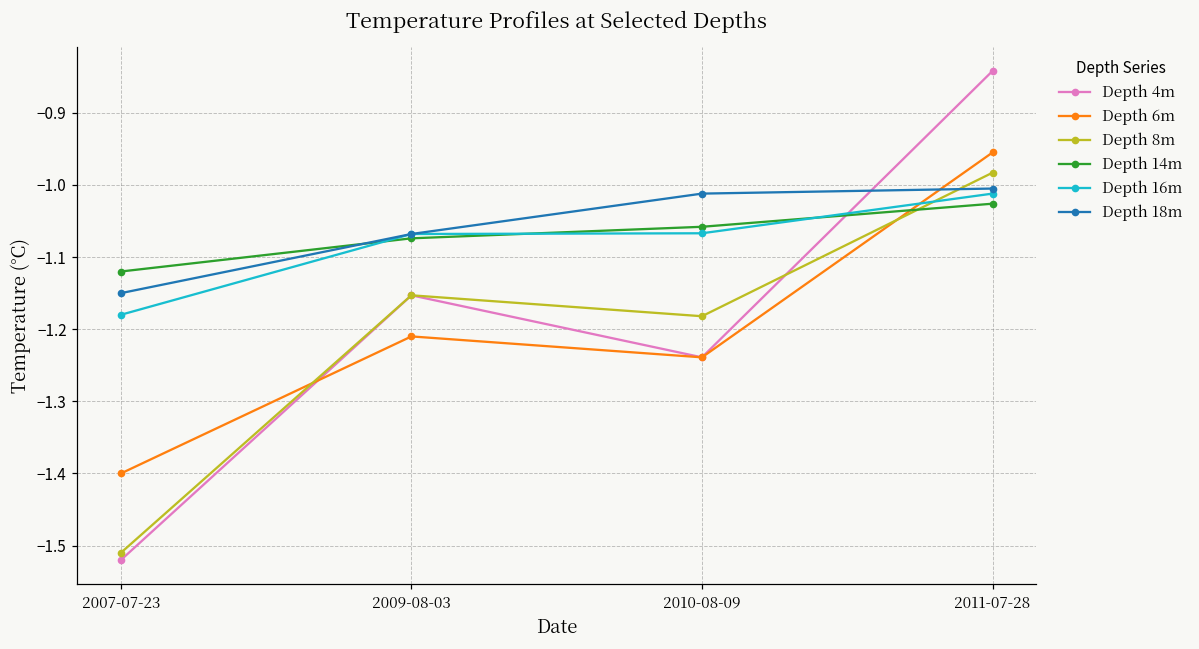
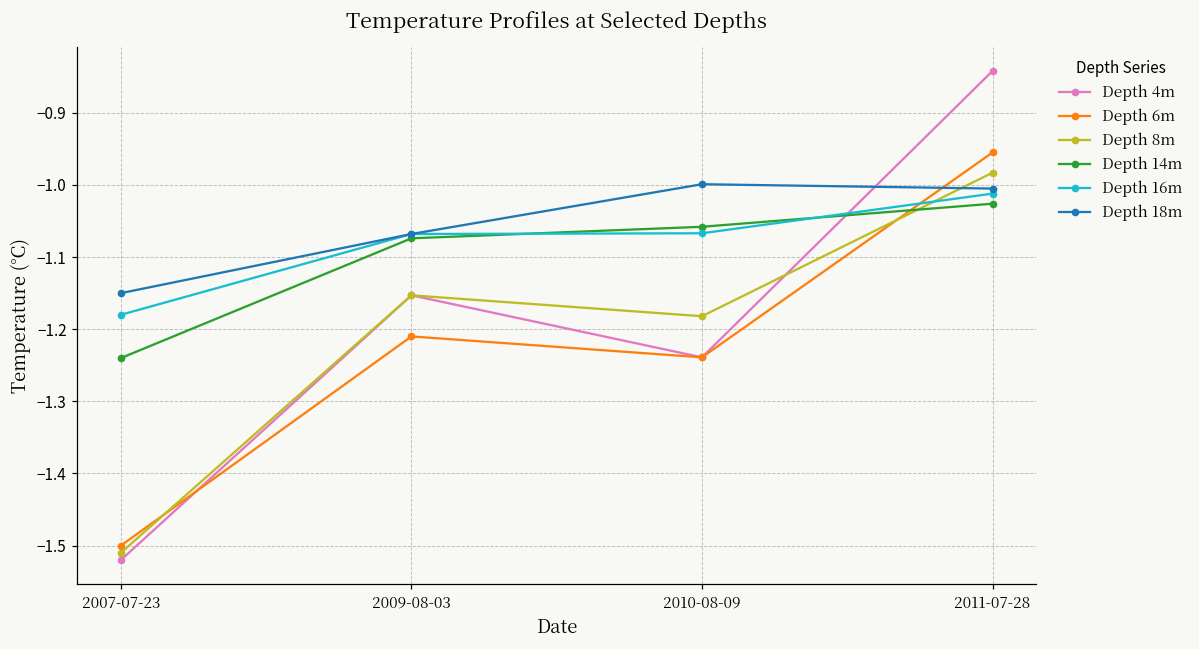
  {
    "Depth 4m": {
      "2007-07-23": -1.52,
      "2011-07-28": -0.84
    },
    "Depth 6m": {
-     "2007-07-23": -1.4,
+     "2007-07-23": -1.5,
      "2009-08-03": -1.21,
      "2011-07-28": -0.96
    },
    "Depth 8m": {
      "2007-07-23": -1.51,
      "2010-08-09": -1.18,
      "2011-07-28": -0.98
    },
    "Depth 14m": {
-     "2007-07-23": -1.12,
+     "2007-07-23": -1.24,
      "2009-08-03": -1.07,
      "2010-08-09": -1.06,
      "2011-07-28": -1.03
    },
    "Depth 16m": {
      "2007-07-23": -1.18,
      "2010-08-09": -1.07,
      "2011-07-28": -1.01
    },
    "Depth 18m": {
      "2007-07-23": -1.15,
-     "2010-08-09": -1.01,
+     "2010-08-09": -1.00,
      "2011-07-28": -1.01
    }
  }
